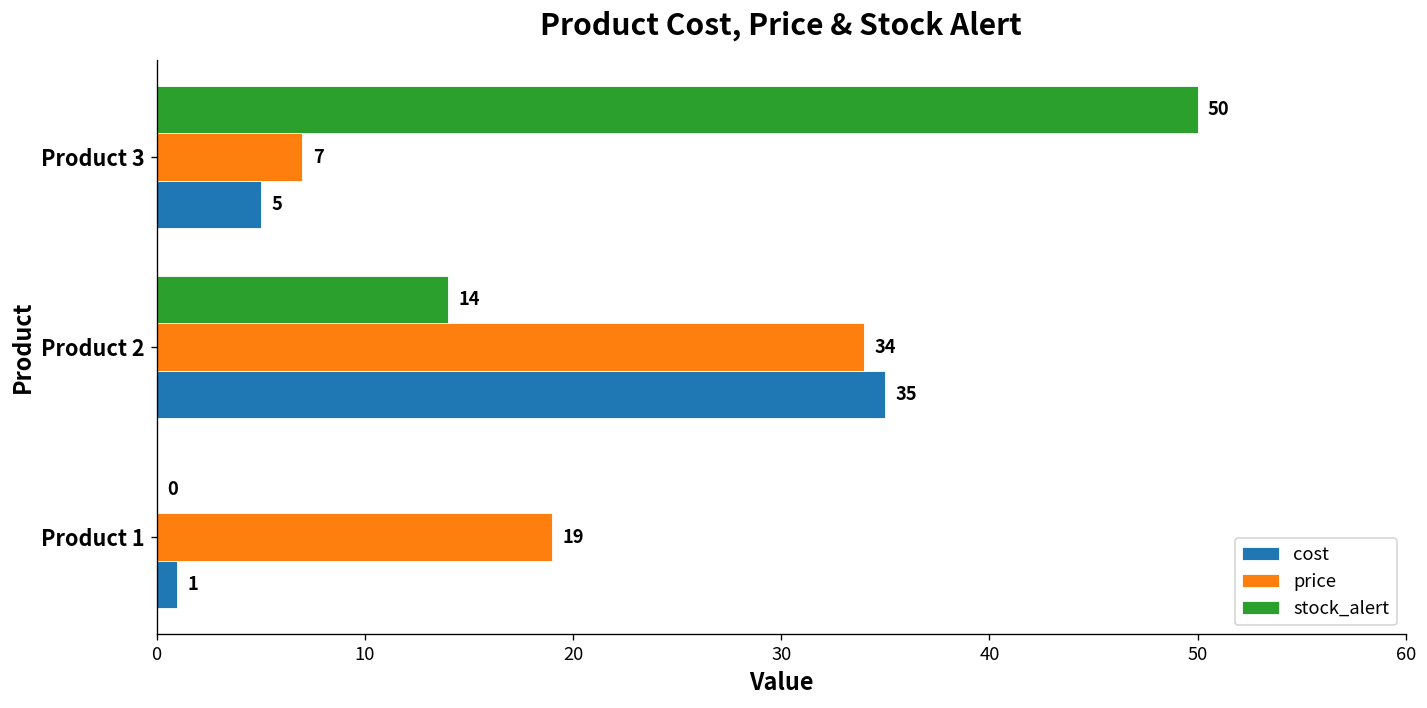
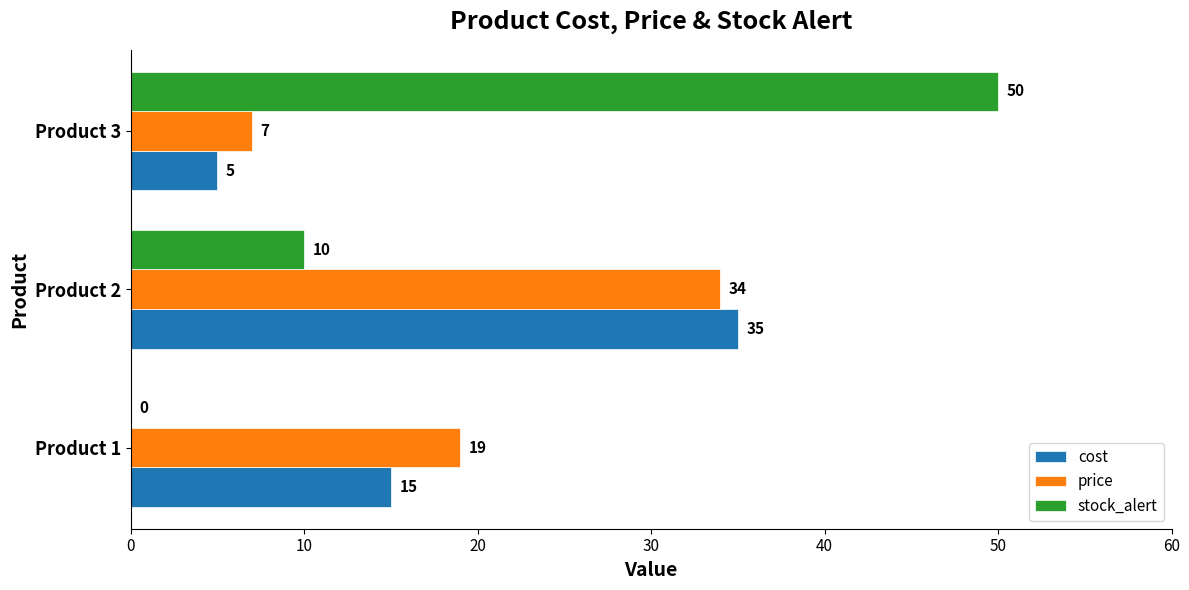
  {
    "cost": {
      "Product 3": 5,
      "Product 2": 35,
-     "Product 1": 1
+     "Product 1": 15
    },
    "price": {
      "Product 3": 7,
      "Product 2": 34,
      "Product 1": 19
    },
    "stock_alert": {
      "Product 3": 50,
-     "Product 2": 14,
+     "Product 2": 10,
      "Product 1": 0
    }
  }
